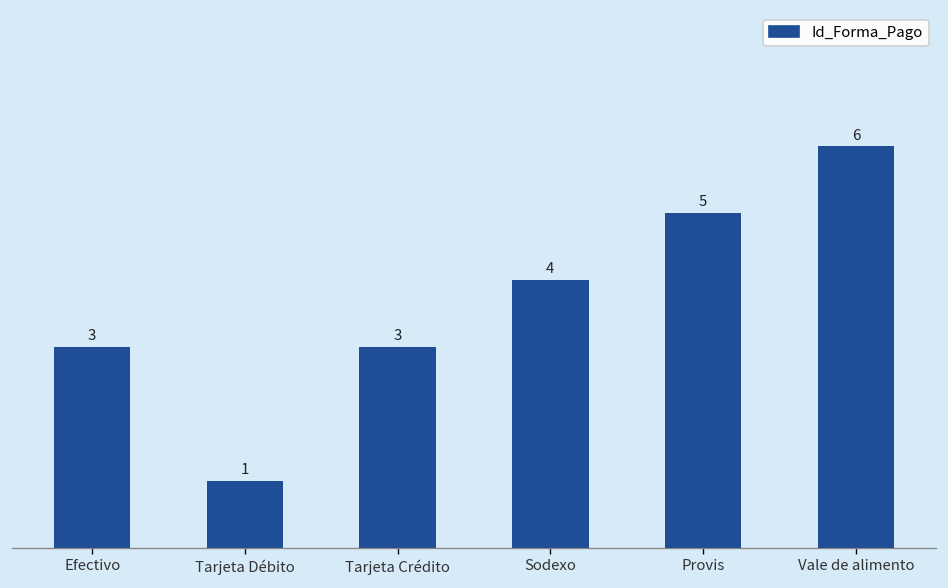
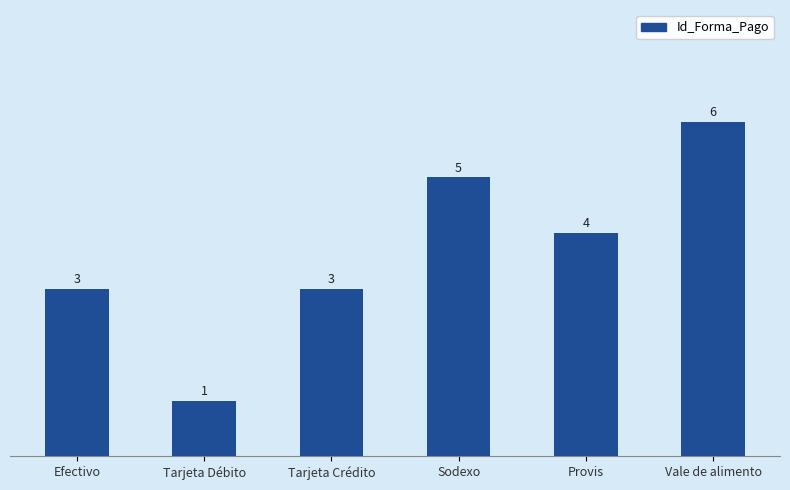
  {
    "Efectivo": 3,
    "Tarjeta Débito": 1,
    "Tarjeta Crédito": 3,
-   "Sodexo": 4,
-   "Provis": 5,
+   "Sodexo": 5,
+   "Provis": 4,
    "Vale de alimento": 6
  }
